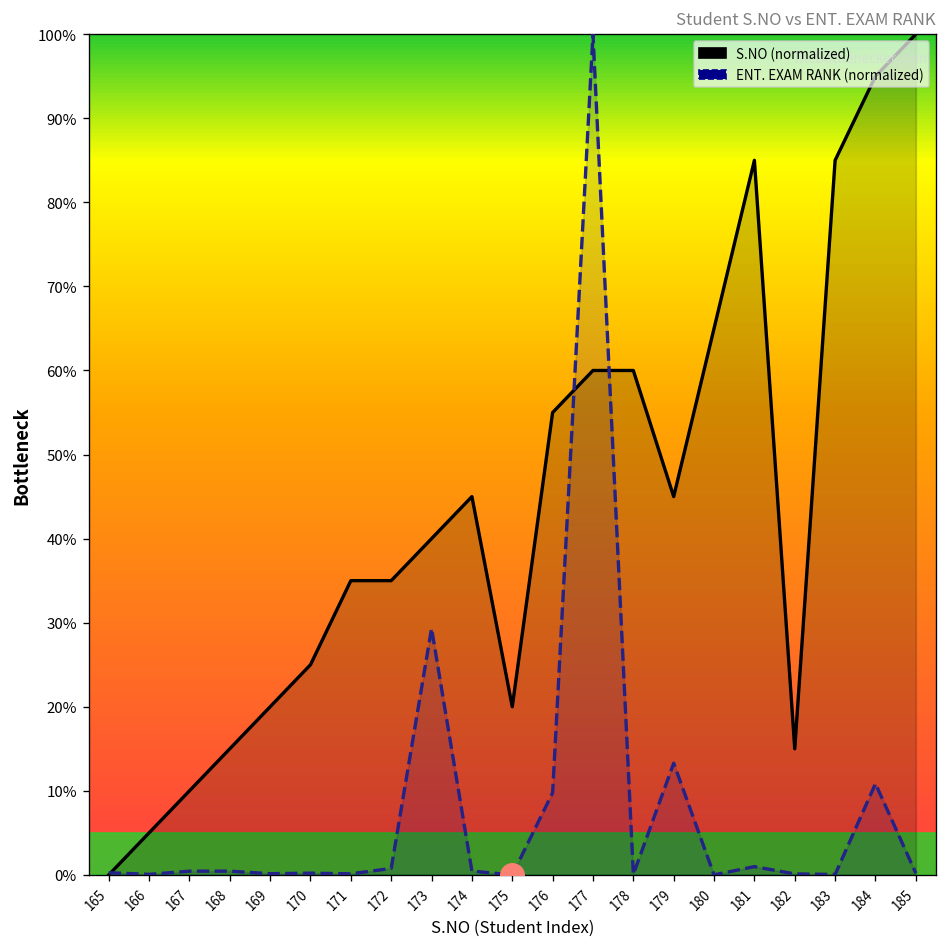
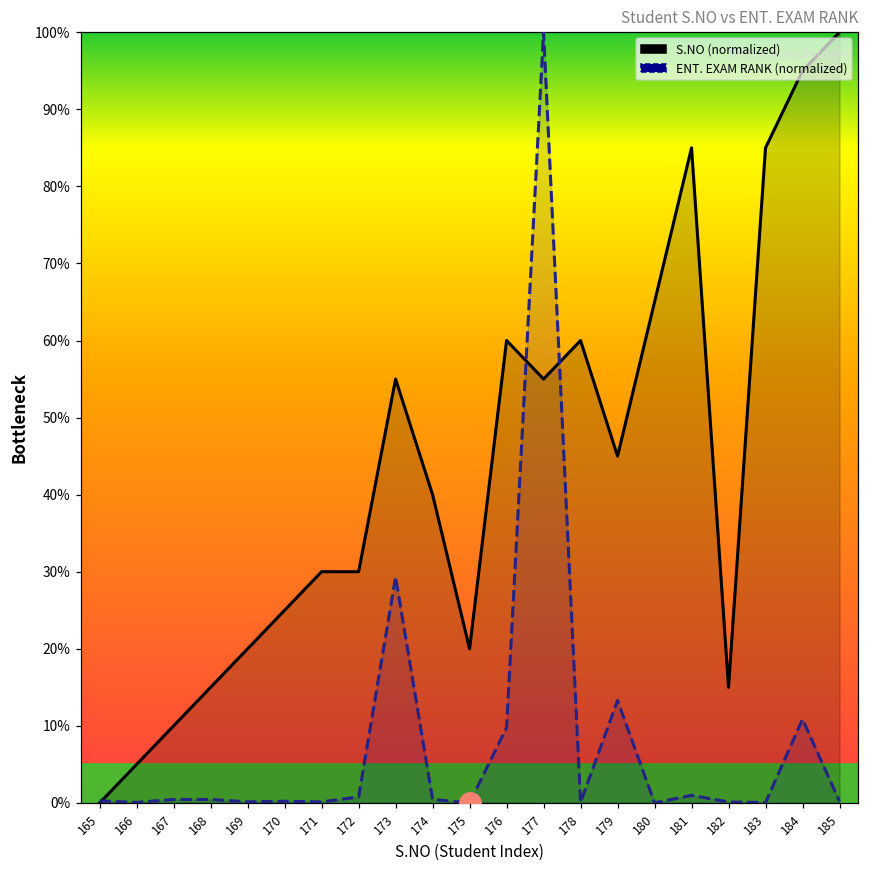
  {
    "S.NO (normalized)": {
      "167": "10%",
      "168": "15%",
      "169": "20%",
      "170": "25%",
-     "171": "35%",
-     "172": "35%",
-     "173": "40%",
-     "174": "45%",
+     "171": "30%",
+     "172": "30%",
+     "173": "55%",
+     "174": "40%",
      "175": "20%",
-     "176": "55%",
-     "177": "60%",
+     "176": "60%",
+     "177": "55%",
      "178": "60%",
      "179": "45%",
      "180": "65%",
      "181": "85%",
      "182": "15%",
      "183": "85%",
      "185": "100%"
    }
  }
